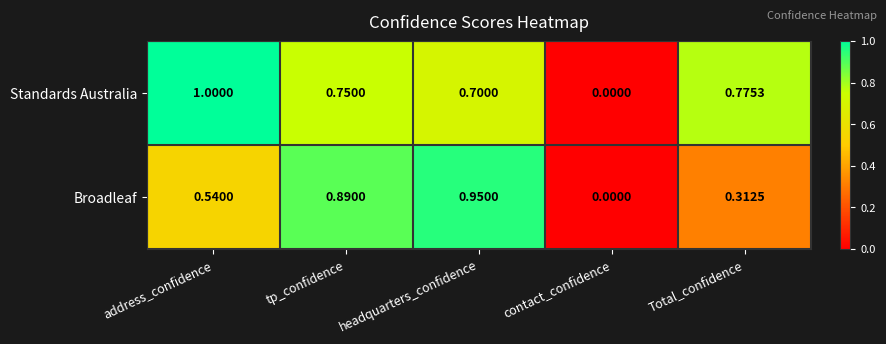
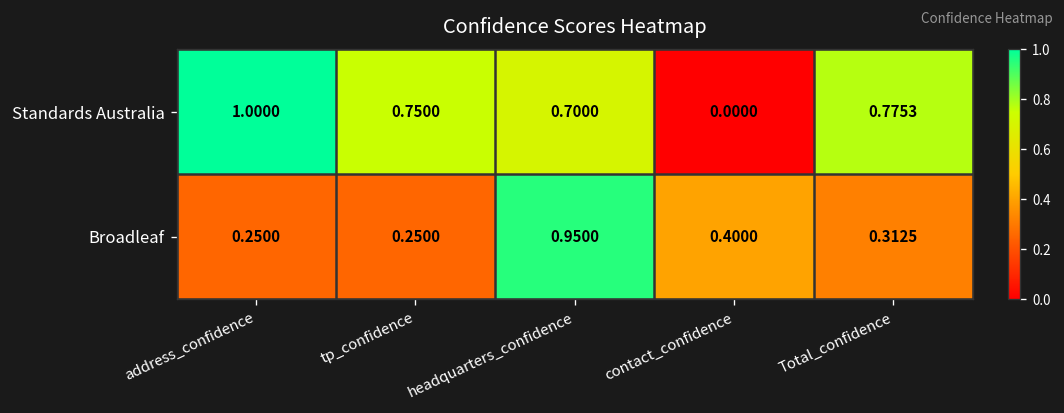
  {
    "Standards Australia": {
      "address_confidence": 1.0000,
      "tp_confidence": 0.7500,
      "headquarters_confidence": 0.7000,
      "contact_confidence": 0.0000,
      "Total_confidence": 0.7753
    },
    "Broadleaf": {
-     "address_confidence": 0.5400,
-     "tp_confidence": 0.8900,
+     "address_confidence": 0.2500,
+     "tp_confidence": 0.2500,
      "headquarters_confidence": 0.9500,
-     "contact_confidence": 0.0000,
+     "contact_confidence": 0.4000,
      "Total_confidence": 0.3125
    }
  }
